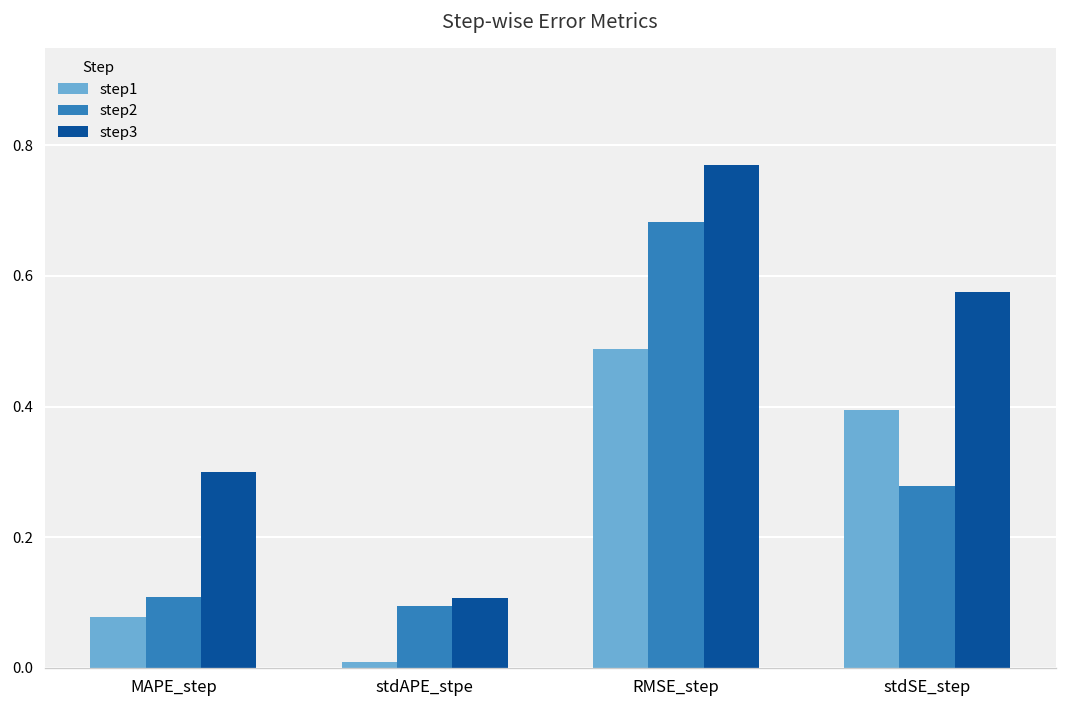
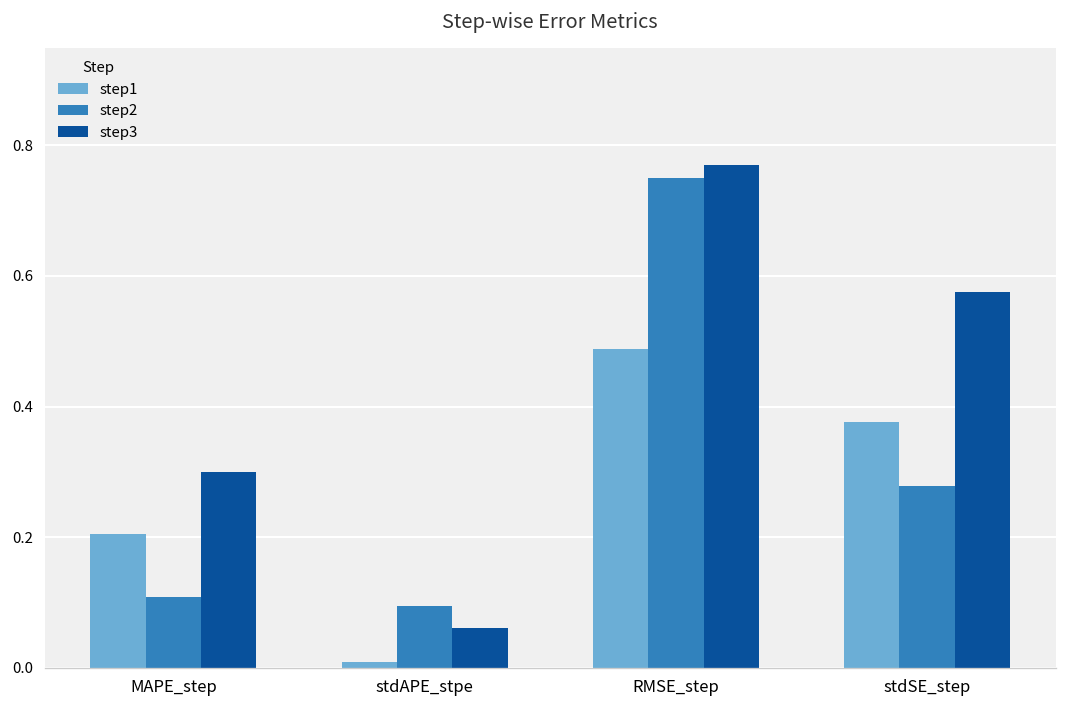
  {
    "step1": {
-     "MAPE_step": 0.08,
+     "MAPE_step": 0.20,
      "stdAPE_stpe": 0.01,
      "RMSE_step": 0.49,
-     "stdSE_step": 0.39
+     "stdSE_step": 0.38
    },
    "step2": {
      "MAPE_step": 0.11,
      "stdAPE_stpe": 0.09,
-     "RMSE_step": 0.68,
+     "RMSE_step": 0.75,
      "stdSE_step": 0.28
    },
    "step3": {
      "MAPE_step": 0.30,
-     "stdAPE_stpe": 0.11,
+     "stdAPE_stpe": 0.06,
      "RMSE_step": 0.77,
      "stdSE_step": 0.57
    }
  }
